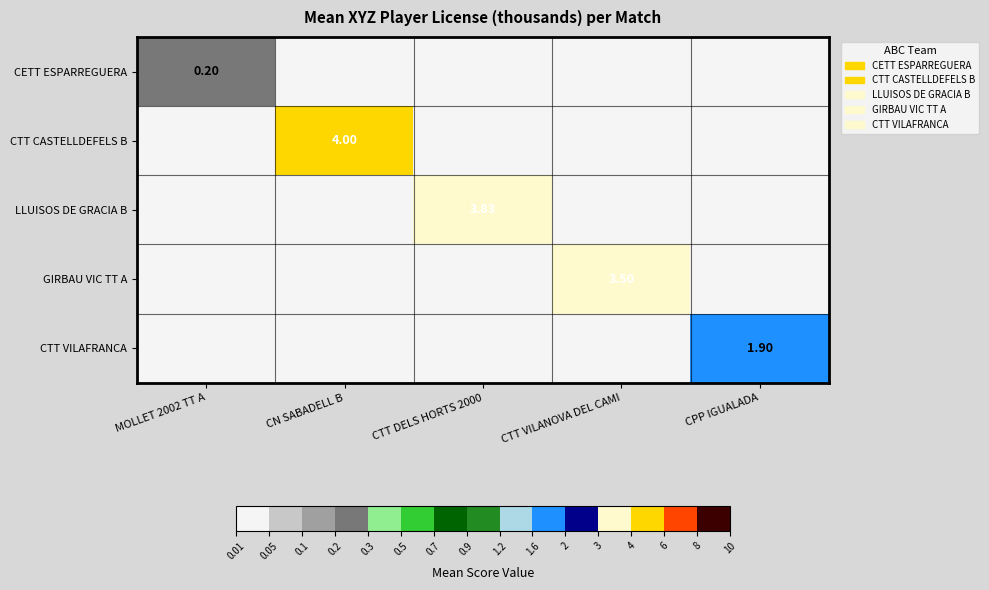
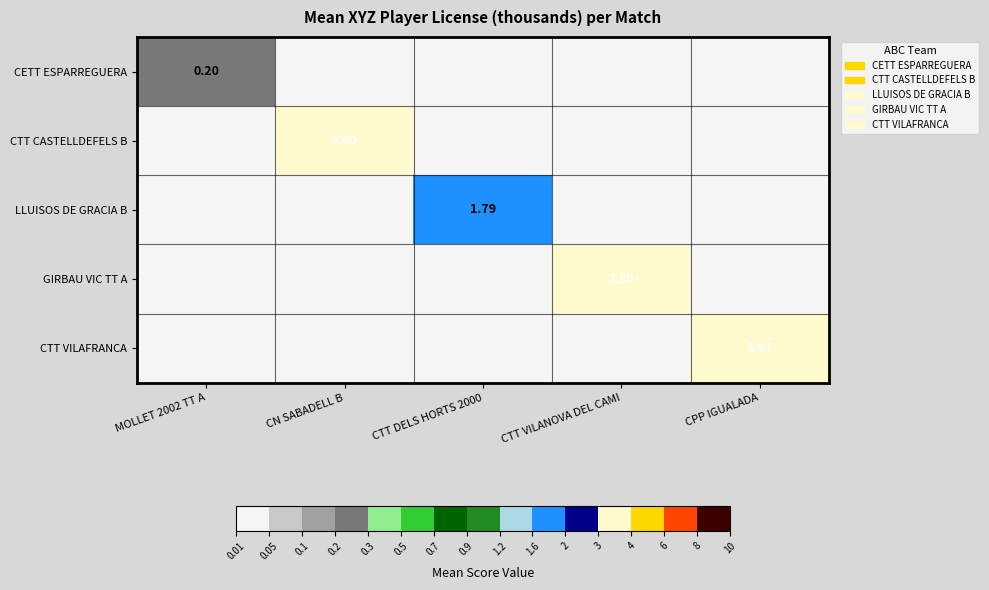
  {
    "CETT ESPARREGUERA": {
      "MOLLET 2002 TT A": 0.20
    },
    "CTT CASTELLDEFELS B": {
-     "CN SABADELL B": 4.00
+     "CN SABADELL B": 3.00
    },
    "LLUISOS DE GRACIA B": {
-     "CTT DELS HORTS 2000": 3.83
+     "CTT DELS HORTS 2000": 1.79
    },
    "GIRBAU VIC TT A": {
      "CTT VILANOVA DEL CAMI": 3.50
    },
    "CTT VILAFRANCA": {
-     "CPP IGUALADA": 1.90
+     "CPP IGUALADA": 3.67
    }
  }
